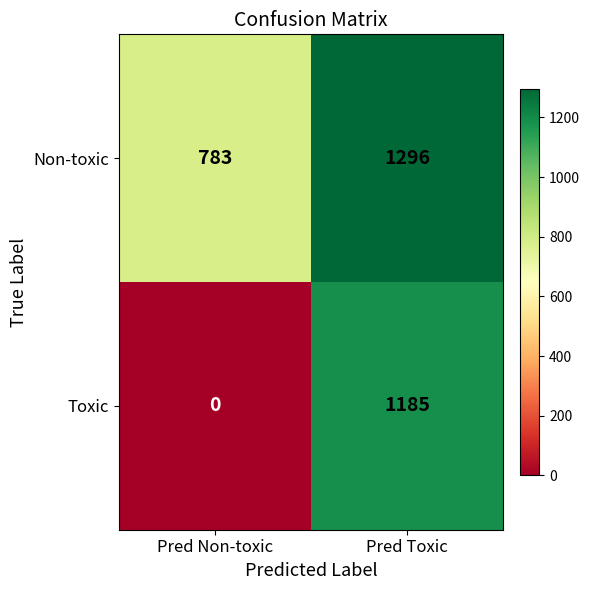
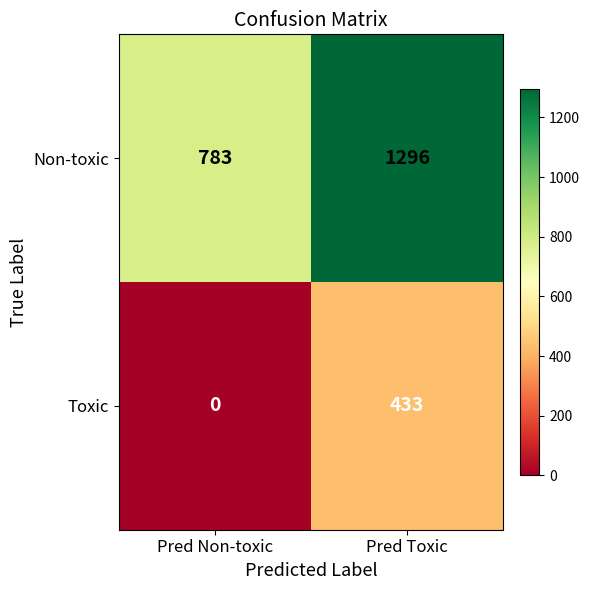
  {
    "Non-toxic": {
      "Pred Non-toxic": 783,
      "Pred Toxic": 1296
    },
    "Toxic": {
      "Pred Non-toxic": 0,
-     "Pred Toxic": 1185
+     "Pred Toxic": 433
    }
  }
